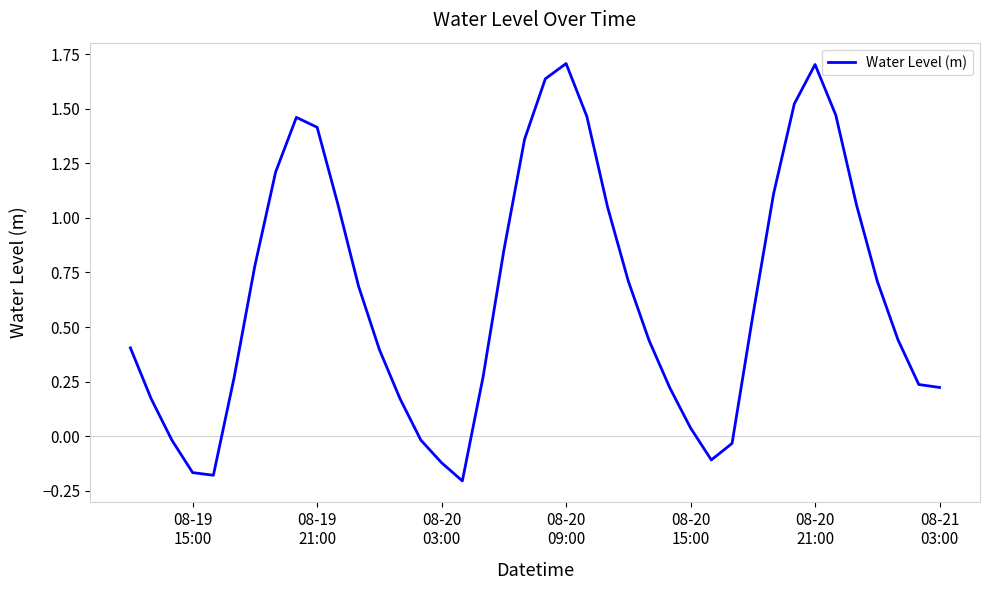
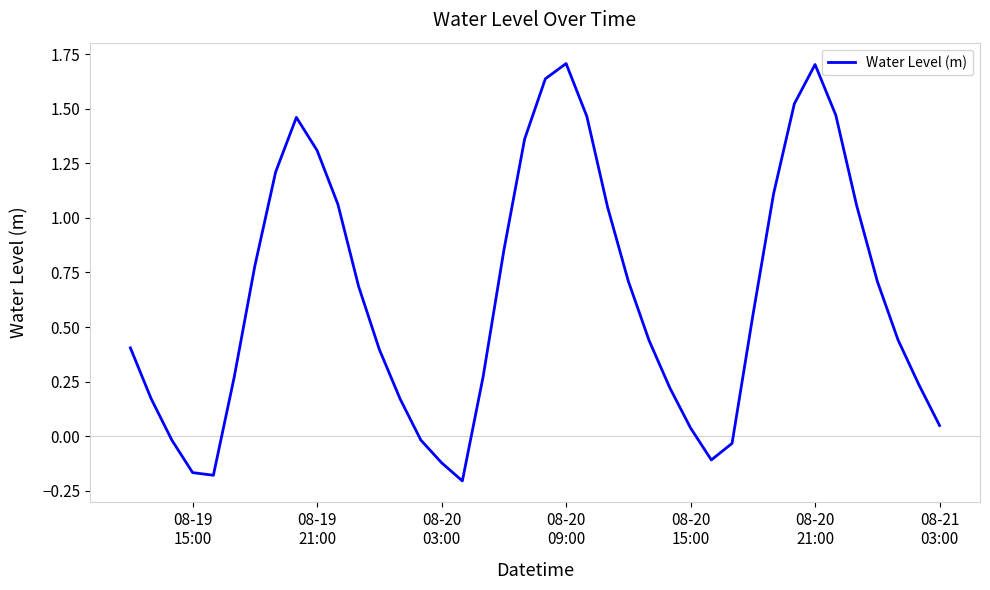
  {
    "08-19 15:00": -0.17,
-   "08-19 21:00": 1.42,
+   "08-19 21:00": 1.31,
    "08-20 03:00": -0.12,
    "08-20 09:00": 1.71,
    "08-20 15:00": 0.04,
    "08-20 21:00": 1.70,
-   "08-21 03:00": 0.22
+   "08-21 03:00": 0.05
  }
